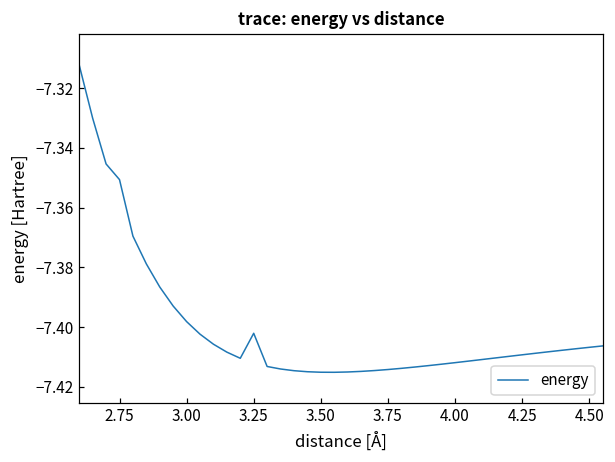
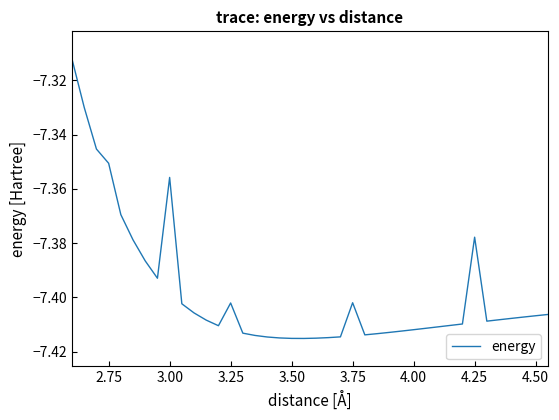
  {
    "2.75": -7.351,
-   "3.00": -7.398,
+   "3.00": -7.356,
    "3.25": -7.402,
    "3.50": -7.415,
-   "3.75": -7.414,
+   "3.75": -7.402,
    "4.00": -7.412,
-   "4.25": -7.409,
+   "4.25": -7.378,
    "4.50": -7.407
  }
